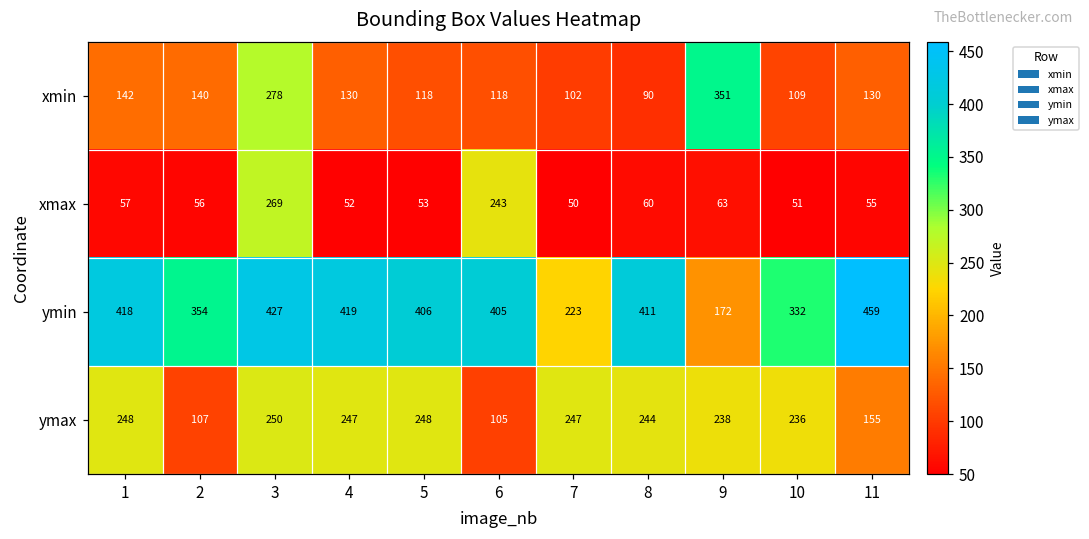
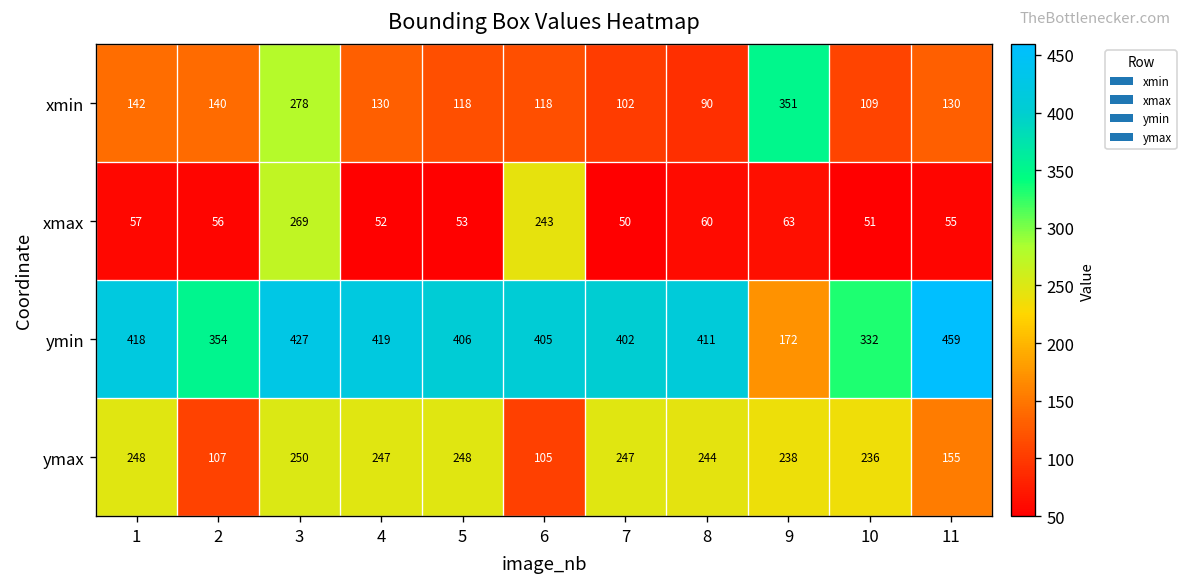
  {
    "xmin": {
      "1": 142,
      "2": 140,
      "3": 278,
      "4": 130,
      "5": 118,
      "6": 118,
      "7": 102,
      "8": 90,
      "9": 351,
      "10": 109,
      "11": 130
    },
    "xmax": {
      "1": 57,
      "2": 56,
      "3": 269,
      "4": 52,
      "5": 53,
      "6": 243,
      "7": 50,
      "8": 60,
      "9": 63,
      "10": 51,
      "11": 55
    },
    "ymin": {
      "1": 418,
      "2": 354,
      "3": 427,
      "4": 419,
      "5": 406,
      "6": 405,
-     "7": 223,
+     "7": 402,
      "8": 411,
      "9": 172,
      "10": 332,
      "11": 459
    },
    "ymax": {
      "1": 248,
      "2": 107,
      "3": 250,
      "4": 247,
      "5": 248,
      "6": 105,
      "7": 247,
      "8": 244,
      "9": 238,
      "10": 236,
      "11": 155
    }
  }
